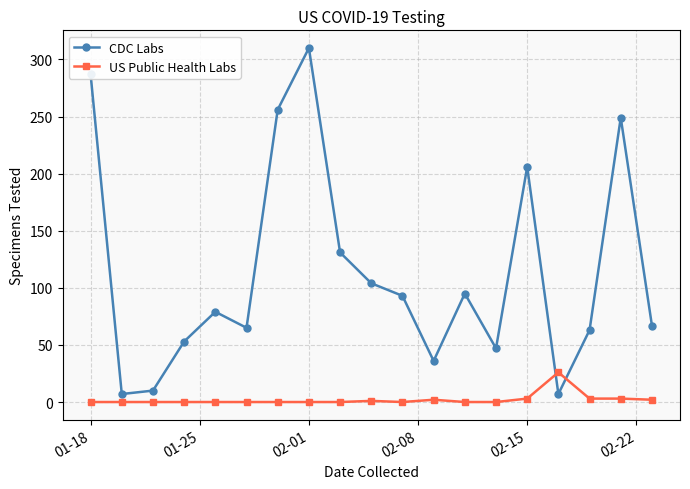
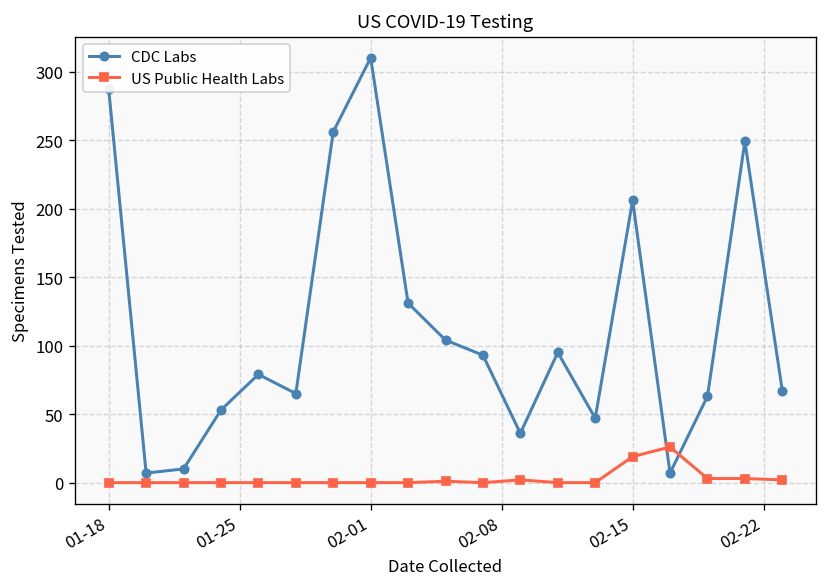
  {
    "CDC Labs": {
      "02-01": 310,
      "02-15": 206
    },
    "US Public Health Labs": {
      "01-18": 0,
      "02-01": 0,
-     "02-15": 3
+     "02-15": 19
    }
  }
